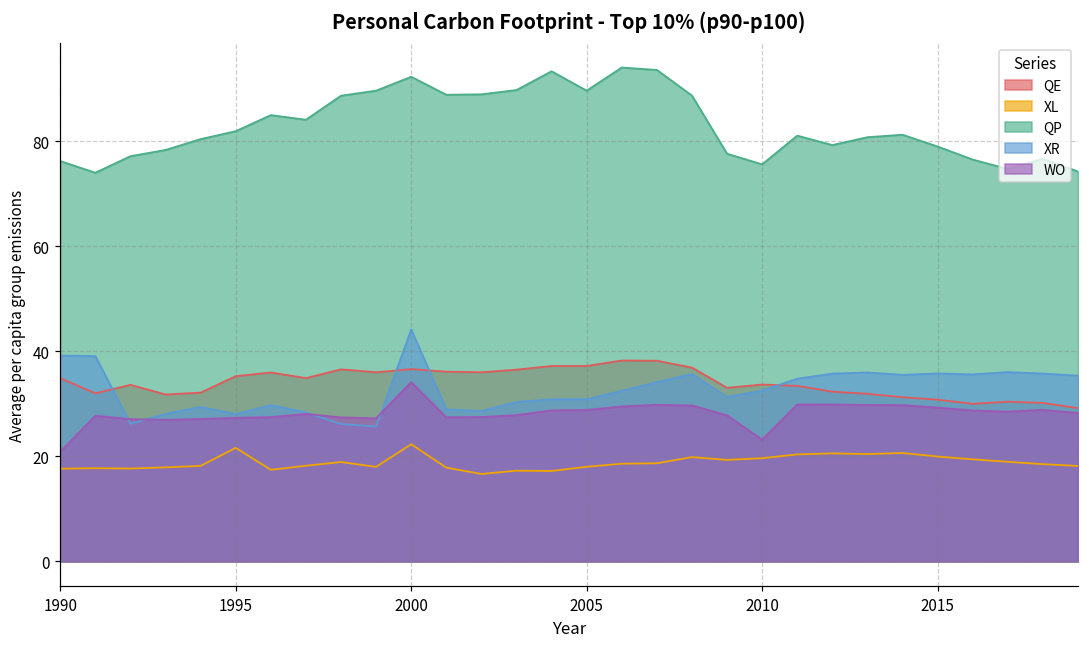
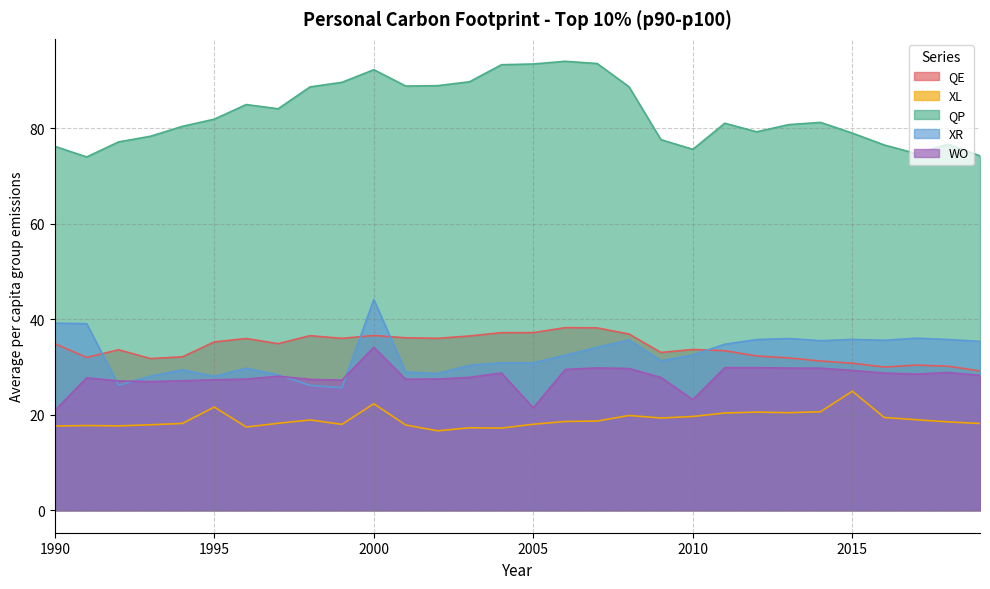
  {
    "QE": {
      "1990": 35,
      "1995": 35,
      "2000": 37,
      "2005": 37,
      "2010": 34,
      "2015": 31
    },
    "XL": {
      "1990": 18,
      "1995": 22,
      "2000": 22,
      "2005": 18,
      "2010": 20,
-     "2015": 20
+     "2015": 25
    },
    "QP": {
      "1990": 76,
      "1995": 82,
      "2000": 92,
-     "2005": 90,
+     "2005": 93,
      "2010": 76,
      "2015": 79
    },
    "XR": {
      "1990": 39,
      "1995": 28,
      "2000": 44,
      "2005": 31,
      "2010": 33,
      "2015": 36
    },
    "WO": {
      "1990": 21,
      "1995": 27,
      "2000": 34,
-     "2005": 29,
+     "2005": 21,
      "2010": 23,
      "2015": 29
    }
  }
